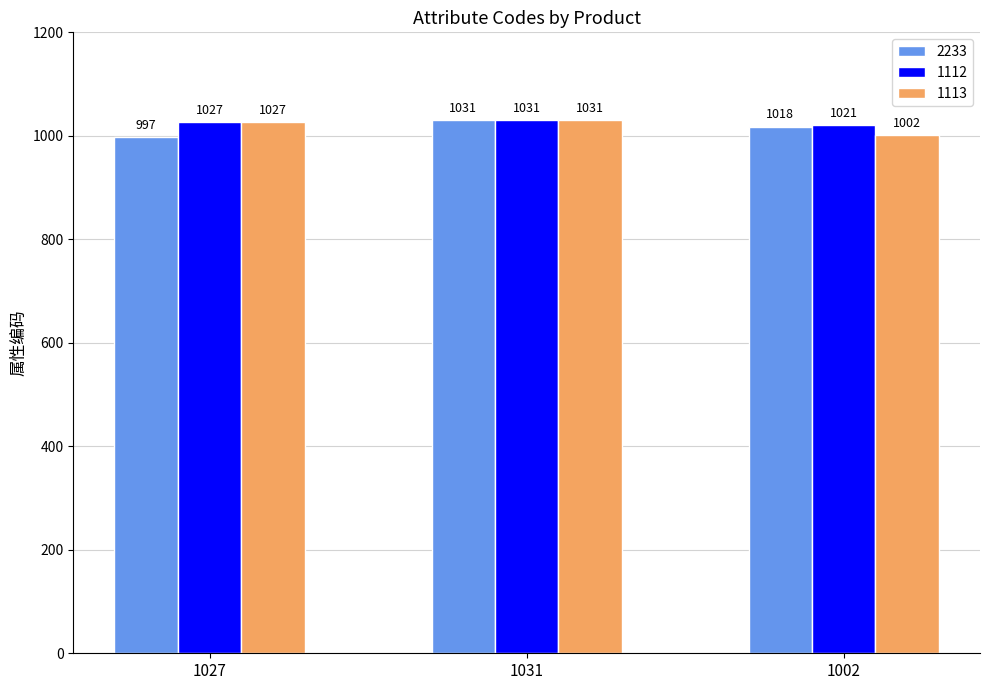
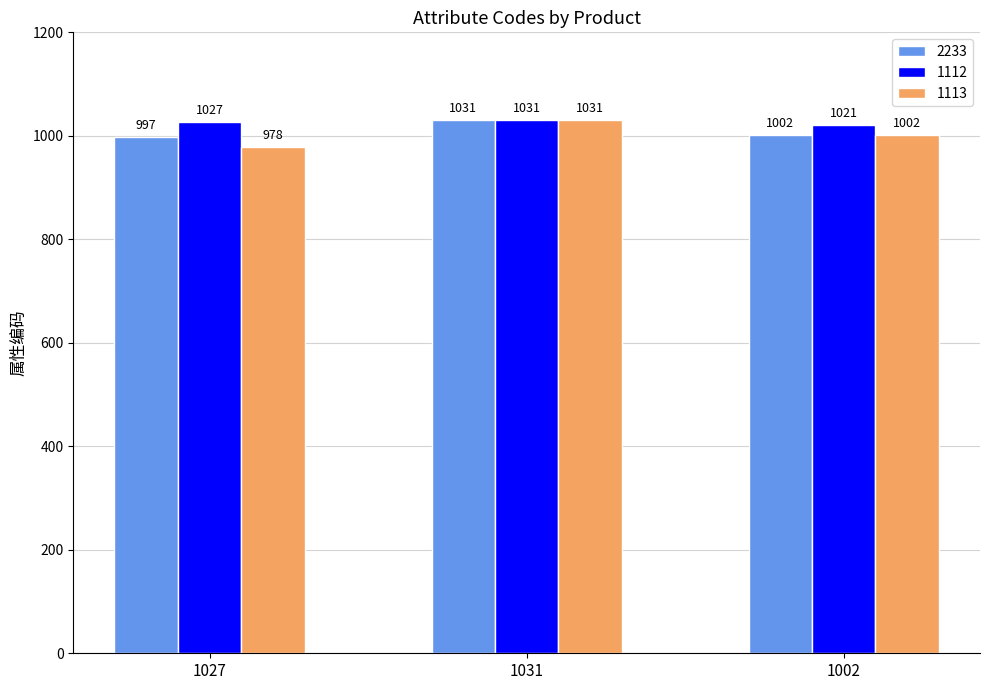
  {
    "2233": {
      "1027": 997,
      "1031": 1031,
-     "1002": 1018
+     "1002": 1002
    },
    "1112": {
      "1027": 1027,
      "1031": 1031,
      "1002": 1021
    },
    "1113": {
-     "1027": 1027,
+     "1027": 978,
      "1031": 1031,
      "1002": 1002
    }
  }
